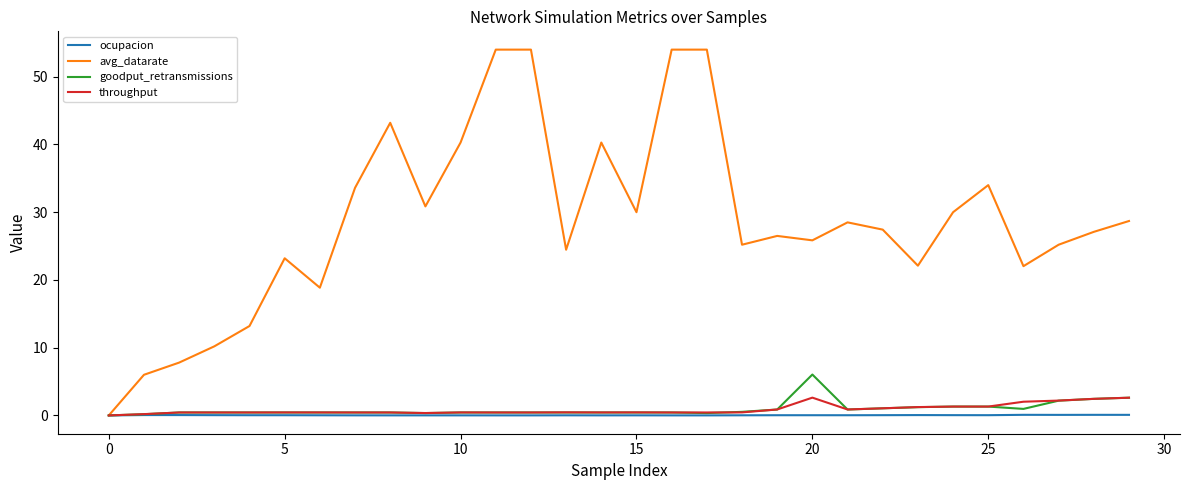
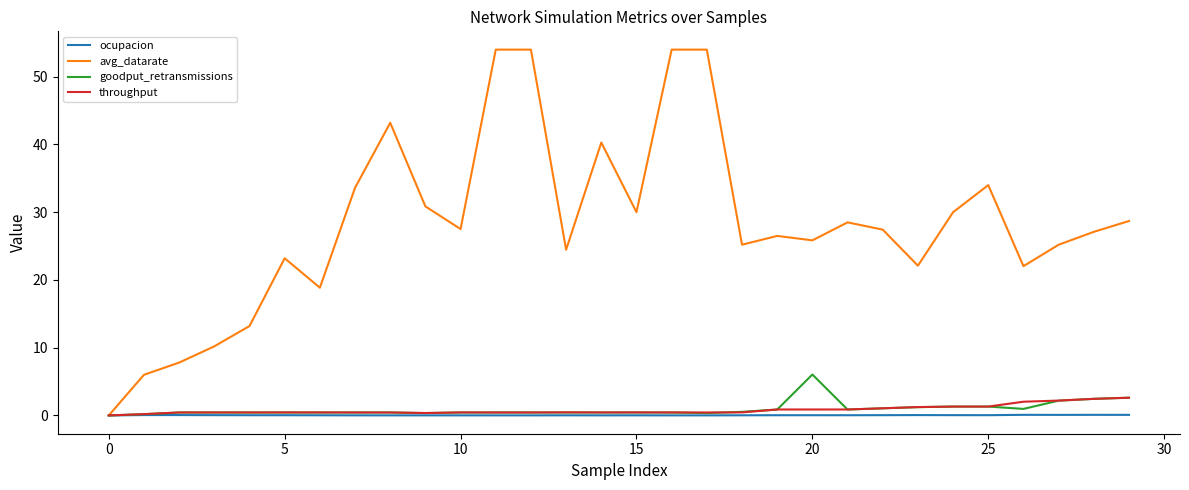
  {
    "ocupacion": {
      "5": 0,
      "10": 0,
      "15": 0,
      "20": 0,
      "25": 0
    },
    "avg_datarate": {
      "5": 23,
-     "10": 40,
+     "10": 28,
      "15": 30,
      "20": 26,
      "25": 34
    },
    "goodput_retransmissions": {
      "20": 6
    },
    "throughput": {
-     "20": 3
+     "20": 1
    }
  }
